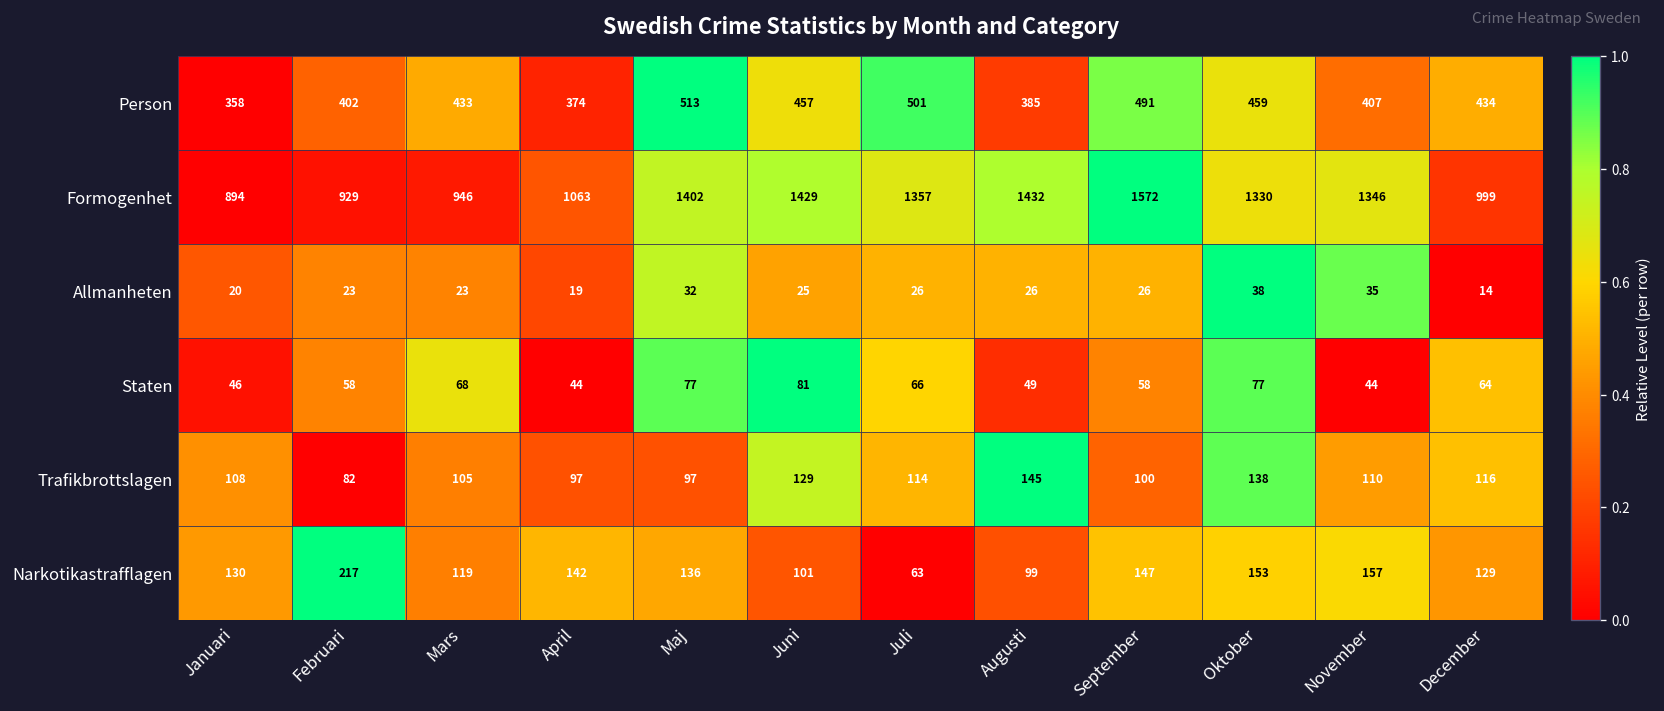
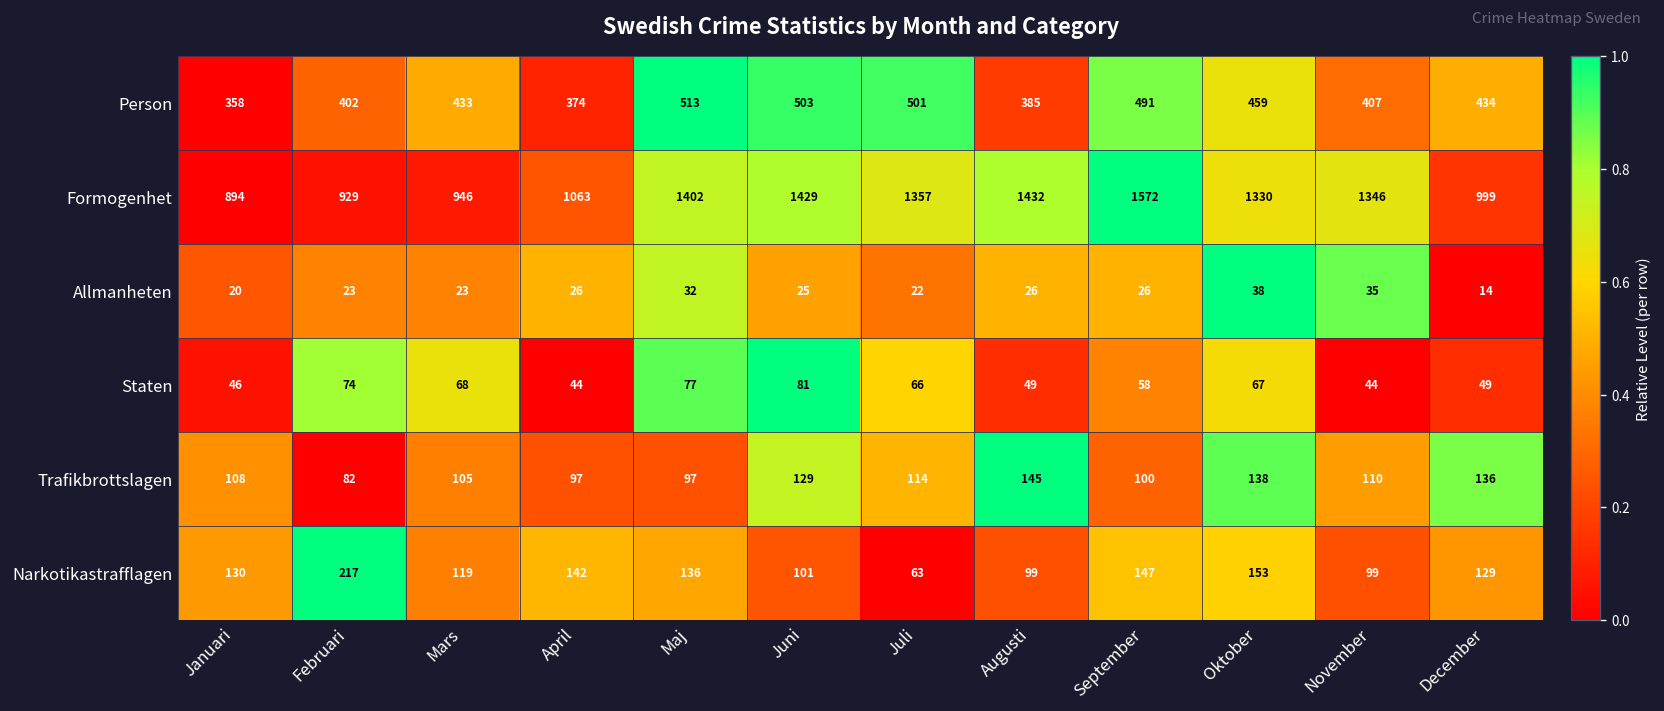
  {
    "Person": {
      "Januari": 358,
      "Februari": 402,
      "Mars": 433,
      "April": 374,
      "Maj": 513,
-     "Juni": 457,
+     "Juni": 503,
      "Juli": 501,
      "Augusti": 385,
      "September": 491,
      "Oktober": 459,
      "November": 407,
      "December": 434
    },
    "Formogenhet": {
      "Januari": 894,
      "Februari": 929,
      "Mars": 946,
      "April": 1063,
      "Maj": 1402,
      "Juni": 1429,
      "Juli": 1357,
      "Augusti": 1432,
      "September": 1572,
      "Oktober": 1330,
      "November": 1346,
      "December": 999
    },
    "Allmanheten": {
      "Januari": 20,
      "Februari": 23,
      "Mars": 23,
-     "April": 19,
+     "April": 26,
      "Maj": 32,
      "Juni": 25,
-     "Juli": 26,
+     "Juli": 22,
      "Augusti": 26,
      "September": 26,
      "Oktober": 38,
      "November": 35,
      "December": 14
    },
    "Staten": {
      "Januari": 46,
-     "Februari": 58,
+     "Februari": 74,
      "Mars": 68,
      "April": 44,
      "Maj": 77,
      "Juni": 81,
      "Juli": 66,
      "Augusti": 49,
      "September": 58,
-     "Oktober": 77,
+     "Oktober": 67,
      "November": 44,
-     "December": 64
+     "December": 49
    },
    "Trafikbrottslagen": {
      "Januari": 108,
      "Februari": 82,
      "Mars": 105,
      "April": 97,
      "Maj": 97,
      "Juni": 129,
      "Juli": 114,
      "Augusti": 145,
      "September": 100,
      "Oktober": 138,
      "November": 110,
-     "December": 116
+     "December": 136
    },
    "Narkotikastrafflagen": {
      "Januari": 130,
      "Februari": 217,
      "Mars": 119,
      "April": 142,
      "Maj": 136,
      "Juni": 101,
      "Juli": 63,
      "Augusti": 99,
      "September": 147,
      "Oktober": 153,
-     "November": 157,
+     "November": 99,
      "December": 129
    }
  }
